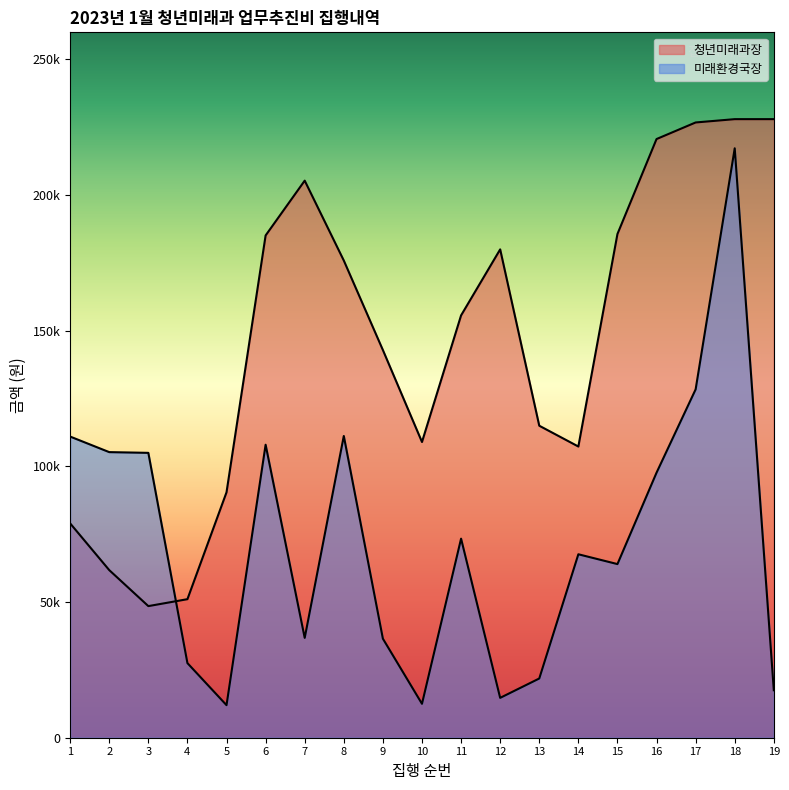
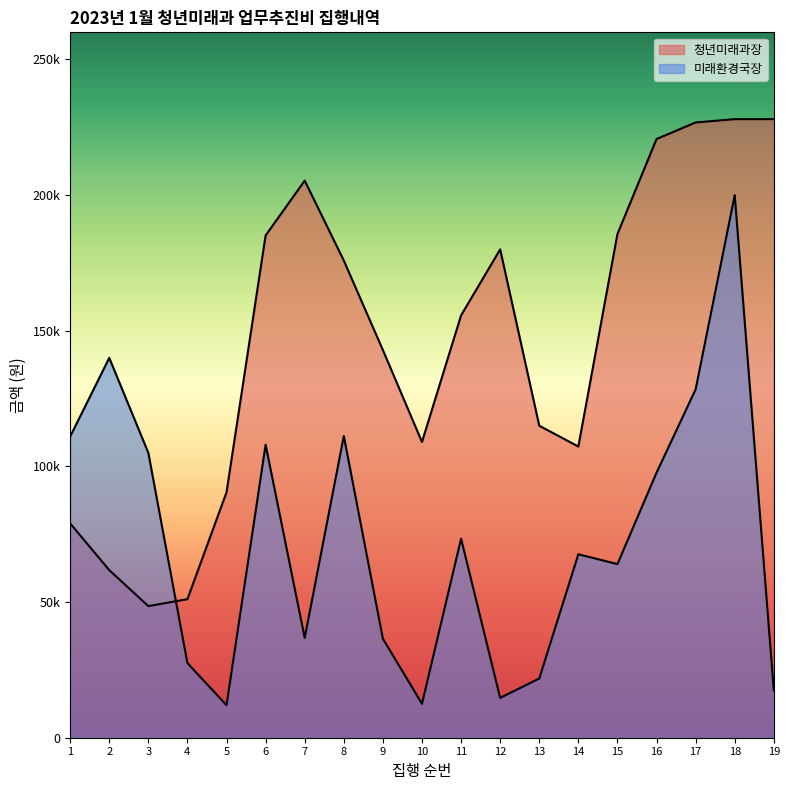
  {
    "청년미래과장": {
      "1": 79000,
      "2": 62000,
      "3": 49000,
      "4": 51000,
      "5": 90000,
      "6": 185000,
      "7": 205000,
      "8": 176000,
      "9": 143000,
      "10": 109000,
      "11": 156000,
      "12": 180000,
      "13": 115000,
      "14": 107000,
      "15": 186000,
      "16": 221000,
      "17": 227000,
      "18": 228000,
      "19": 228000
    },
    "미래환경국장": {
      "1": 111000,
-     "2": 105000,
+     "2": 140000,
      "3": 105000,
      "4": 28000,
      "5": 12000,
      "6": 108000,
      "7": 37000,
      "8": 111000,
      "9": 37000,
      "10": 13000,
      "11": 73000,
      "12": 15000,
      "13": 22000,
      "14": 68000,
      "15": 64000,
      "16": 98000,
      "17": 128000,
-     "18": 217000,
+     "18": 200000,
      "19": 18000
    }
  }
